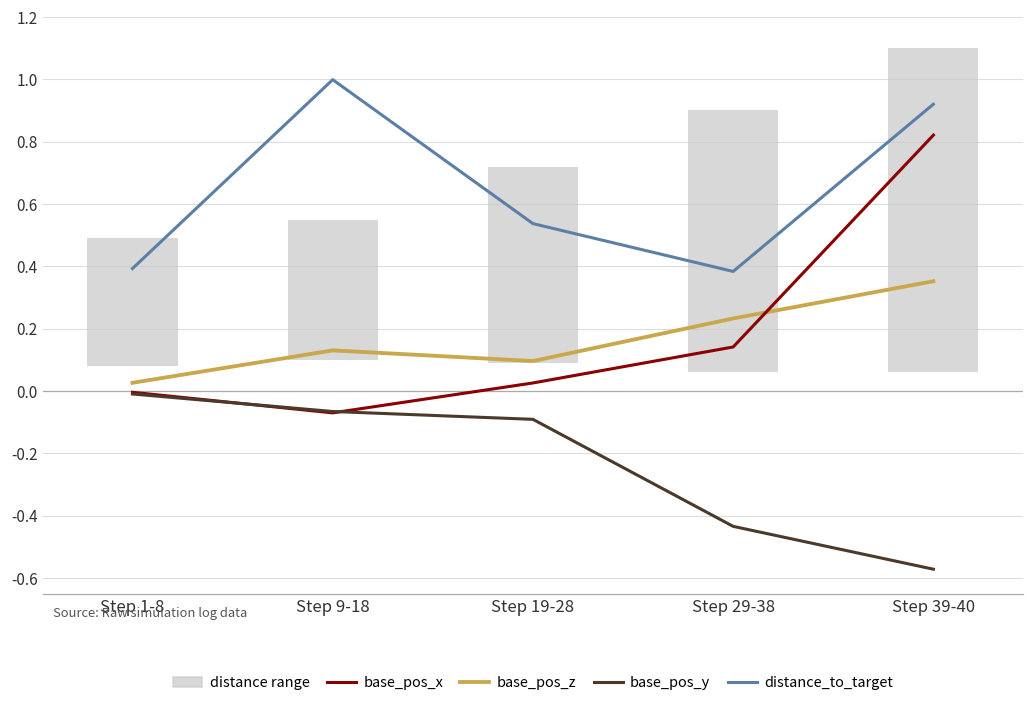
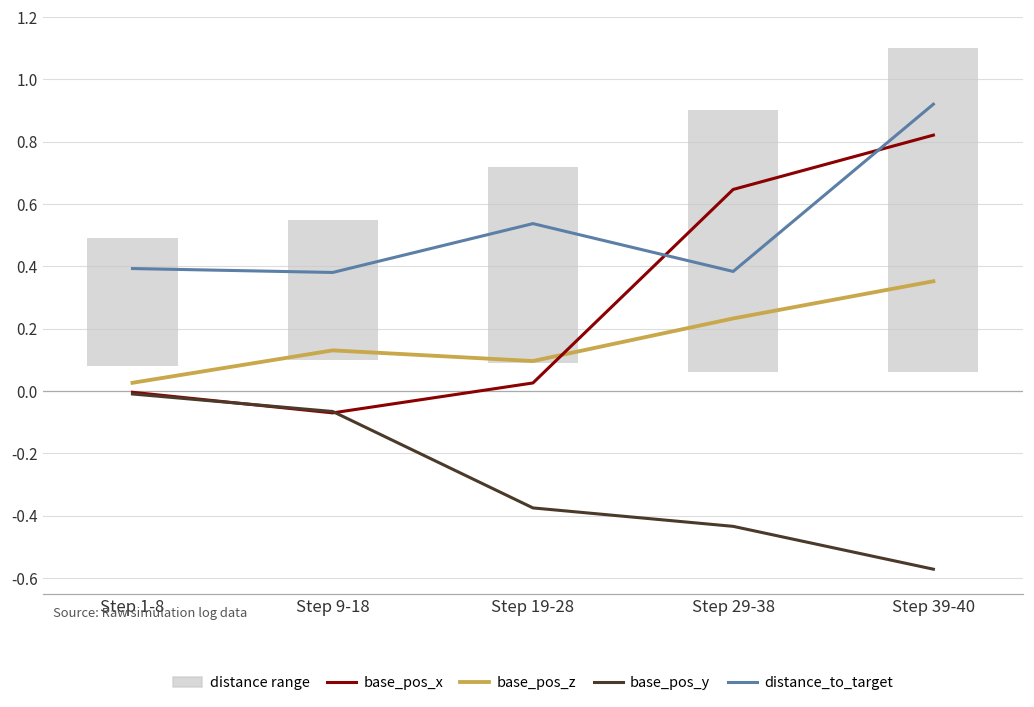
  {
    "base_pos_z": {
      "Step 1-8": 0.03,
      "Step 9-18": 0.13,
      "Step 19-28": 0.10,
      "Step 29-38": 0.23,
      "Step 39-40": 0.35
    },
    "base_pos_x": {
      "Step 19-28": 0.03,
-     "Step 29-38": 0.14,
+     "Step 29-38": 0.65,
      "Step 39-40": 0.82
    },
    "base_pos_y": {
-     "Step 19-28": -0.09,
+     "Step 19-28": -0.38,
      "Step 29-38": -0.43,
      "Step 39-40": -0.57
    },
    "distance_to_target": {
      "Step 1-8": 0.39,
-     "Step 9-18": 1.00,
+     "Step 9-18": 0.38,
      "Step 19-28": 0.54,
      "Step 29-38": 0.38,
      "Step 39-40": 0.92
    }
  }
